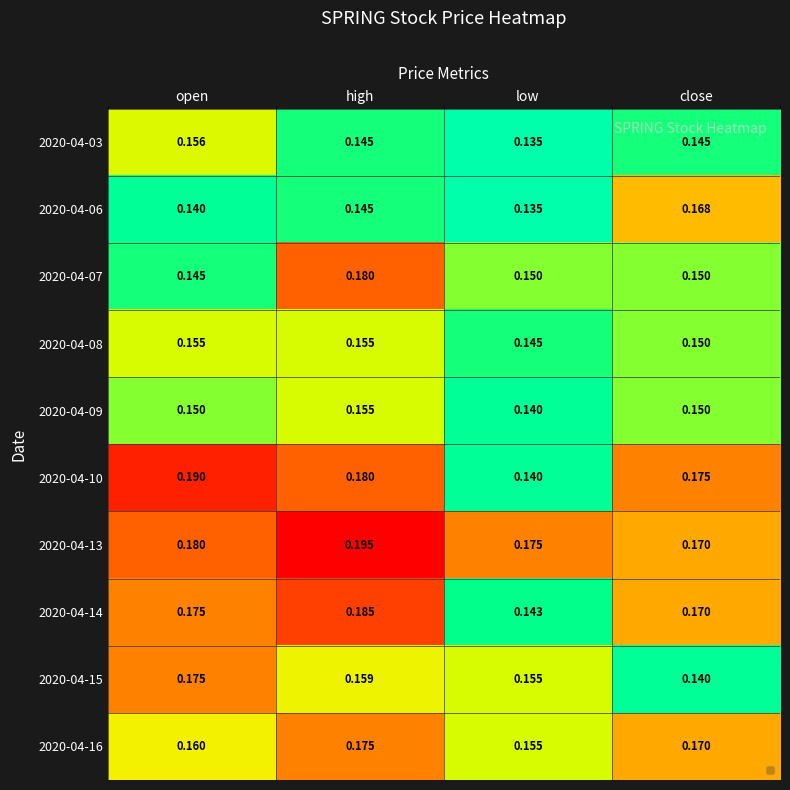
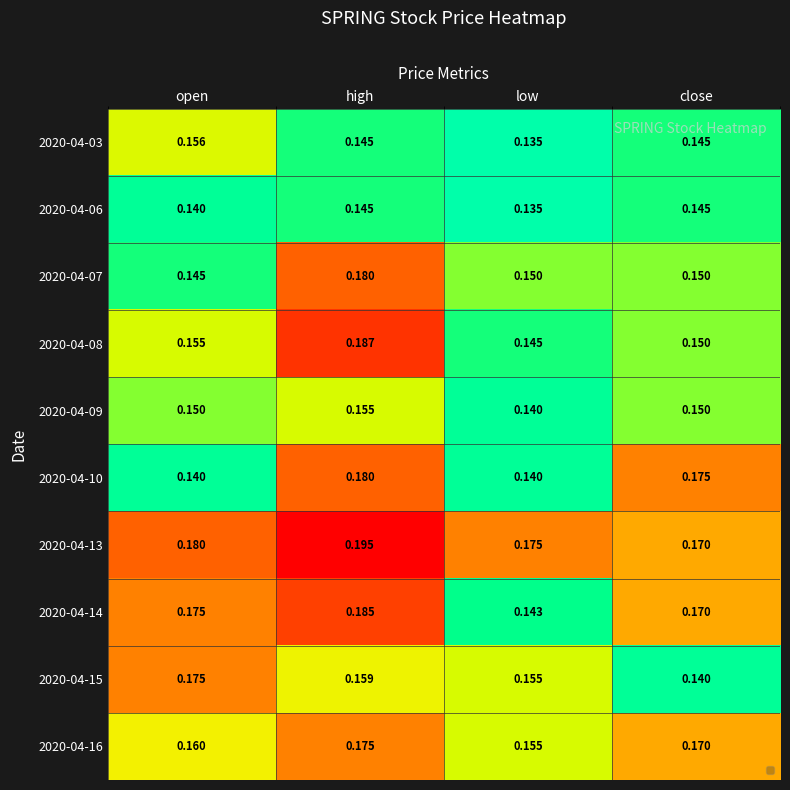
  {
    "2020-04-03": {
      "open": 0.156,
      "high": 0.145,
      "low": 0.135
    },
    "2020-04-06": {
      "open": 0.140,
      "high": 0.145,
      "low": 0.135,
-     "close": 0.168
+     "close": 0.145
    },
    "2020-04-07": {
      "open": 0.145,
      "high": 0.180,
      "low": 0.150,
      "close": 0.150
    },
    "2020-04-08": {
      "open": 0.155,
-     "high": 0.155,
+     "high": 0.187,
      "low": 0.145,
      "close": 0.150
    },
    "2020-04-09": {
      "open": 0.150,
      "high": 0.155,
      "low": 0.140,
      "close": 0.150
    },
    "2020-04-10": {
-     "open": 0.190,
+     "open": 0.140,
      "high": 0.180,
      "low": 0.140,
      "close": 0.175
    },
    "2020-04-13": {
      "open": 0.180,
      "high": 0.195,
      "low": 0.175,
      "close": 0.170
    },
    "2020-04-14": {
      "open": 0.175,
      "high": 0.185,
      "low": 0.143,
      "close": 0.170
    },
    "2020-04-15": {
      "open": 0.175,
      "high": 0.159,
      "low": 0.155,
      "close": 0.140
    },
    "2020-04-16": {
      "open": 0.160,
      "high": 0.175,
      "low": 0.155,
      "close": 0.170
    }
  }
